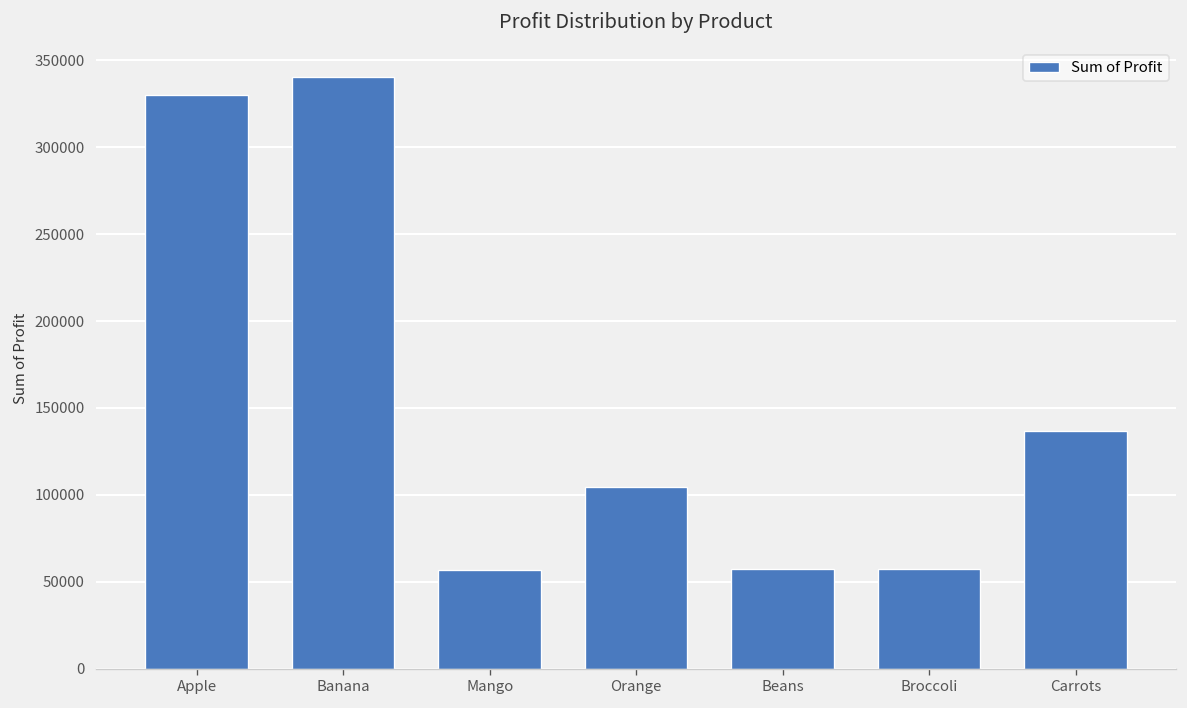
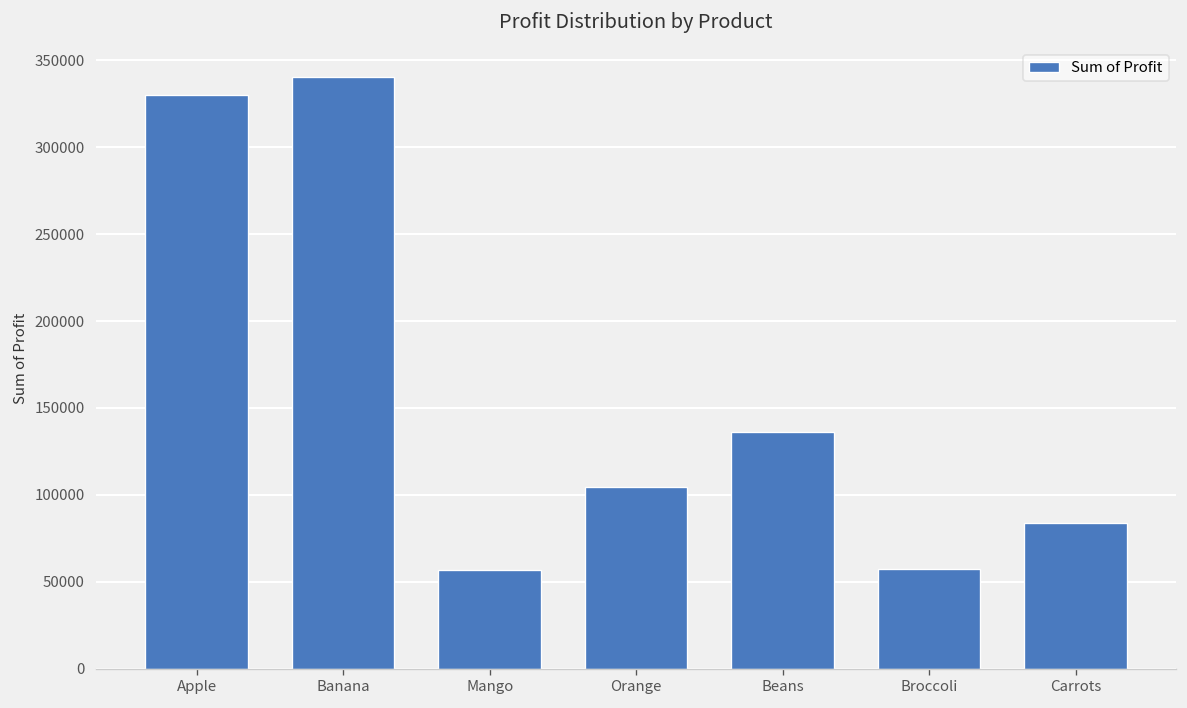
  {
    "Apple": 330000,
    "Banana": 340000,
    "Mango": 57000,
    "Orange": 104000,
-   "Beans": 57000,
+   "Beans": 136000,
    "Broccoli": 57000,
-   "Carrots": 137000
+   "Carrots": 84000
  }
